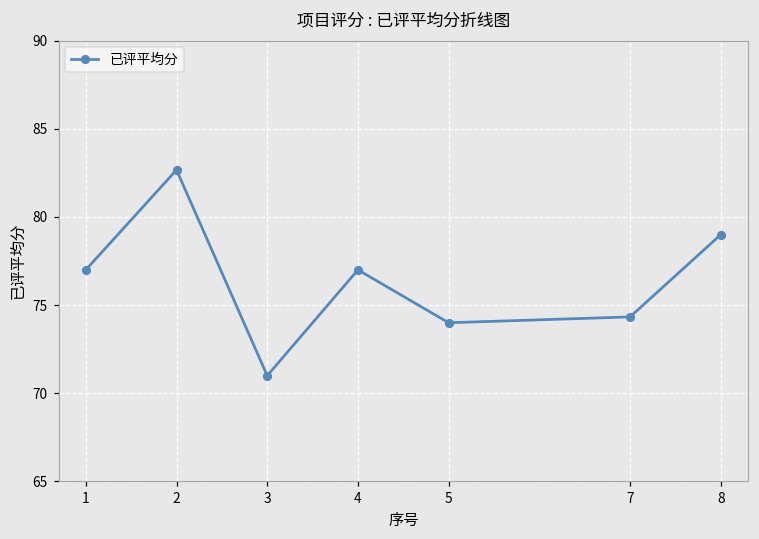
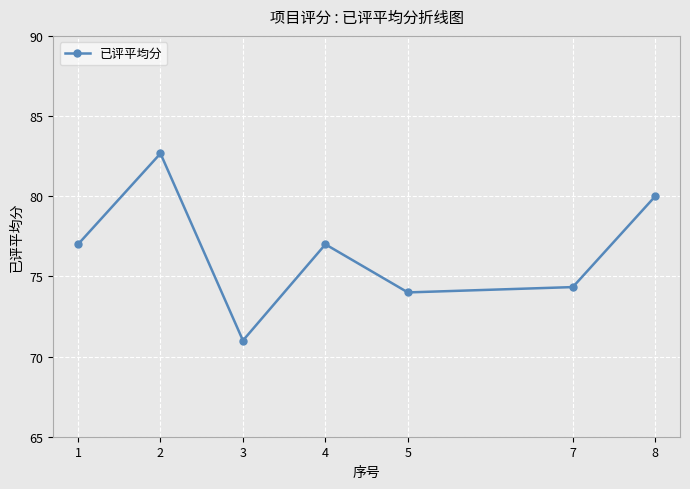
  {
    "1": 77,
    "2": 82.7,
    "3": 71,
    "4": 77,
    "5": 74,
    "7": 74.3,
-   "8": 79
+   "8": 80
  }
